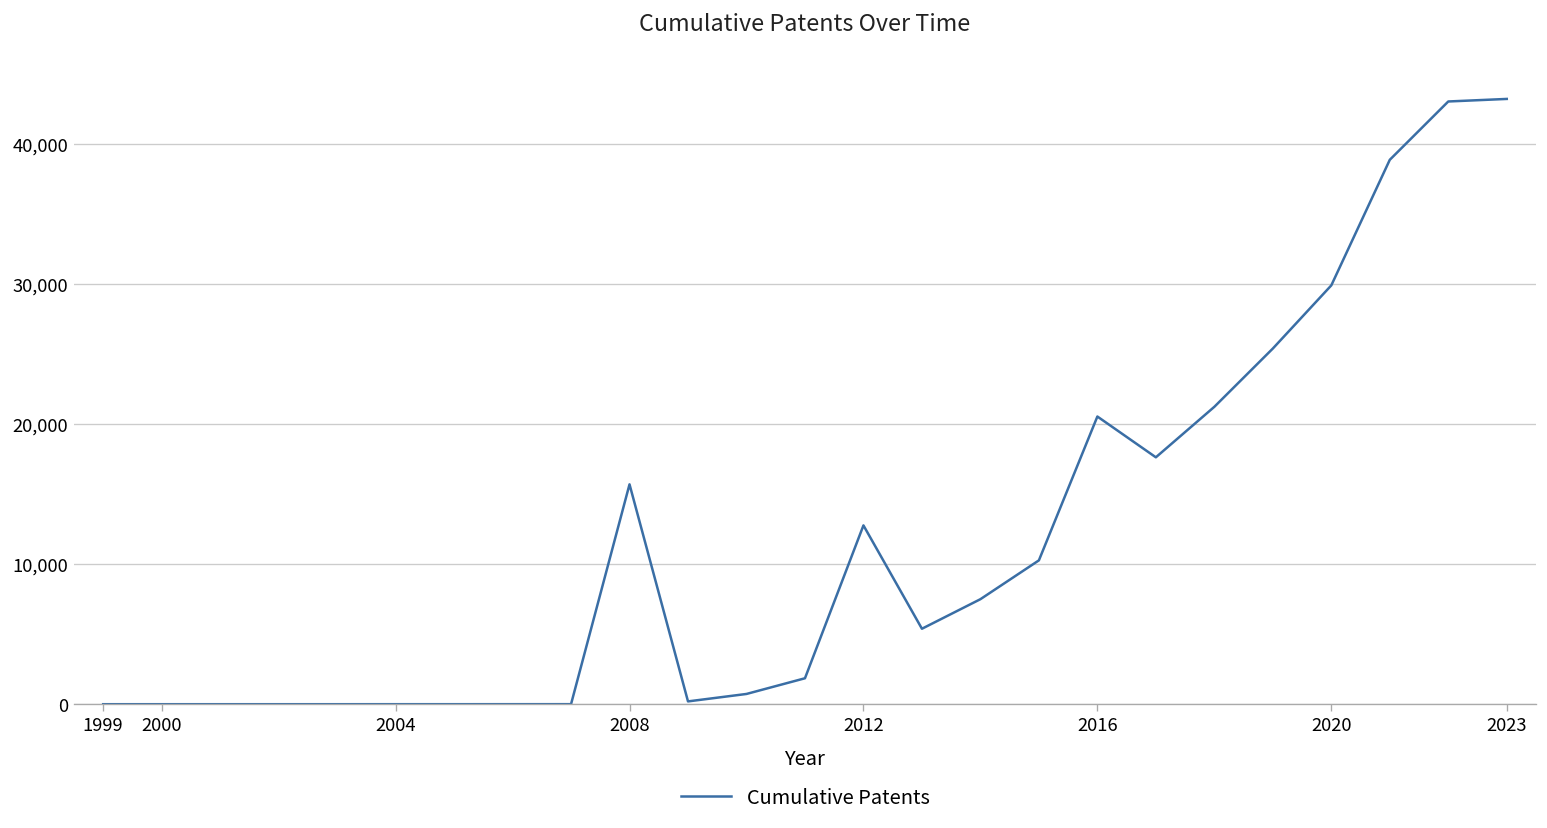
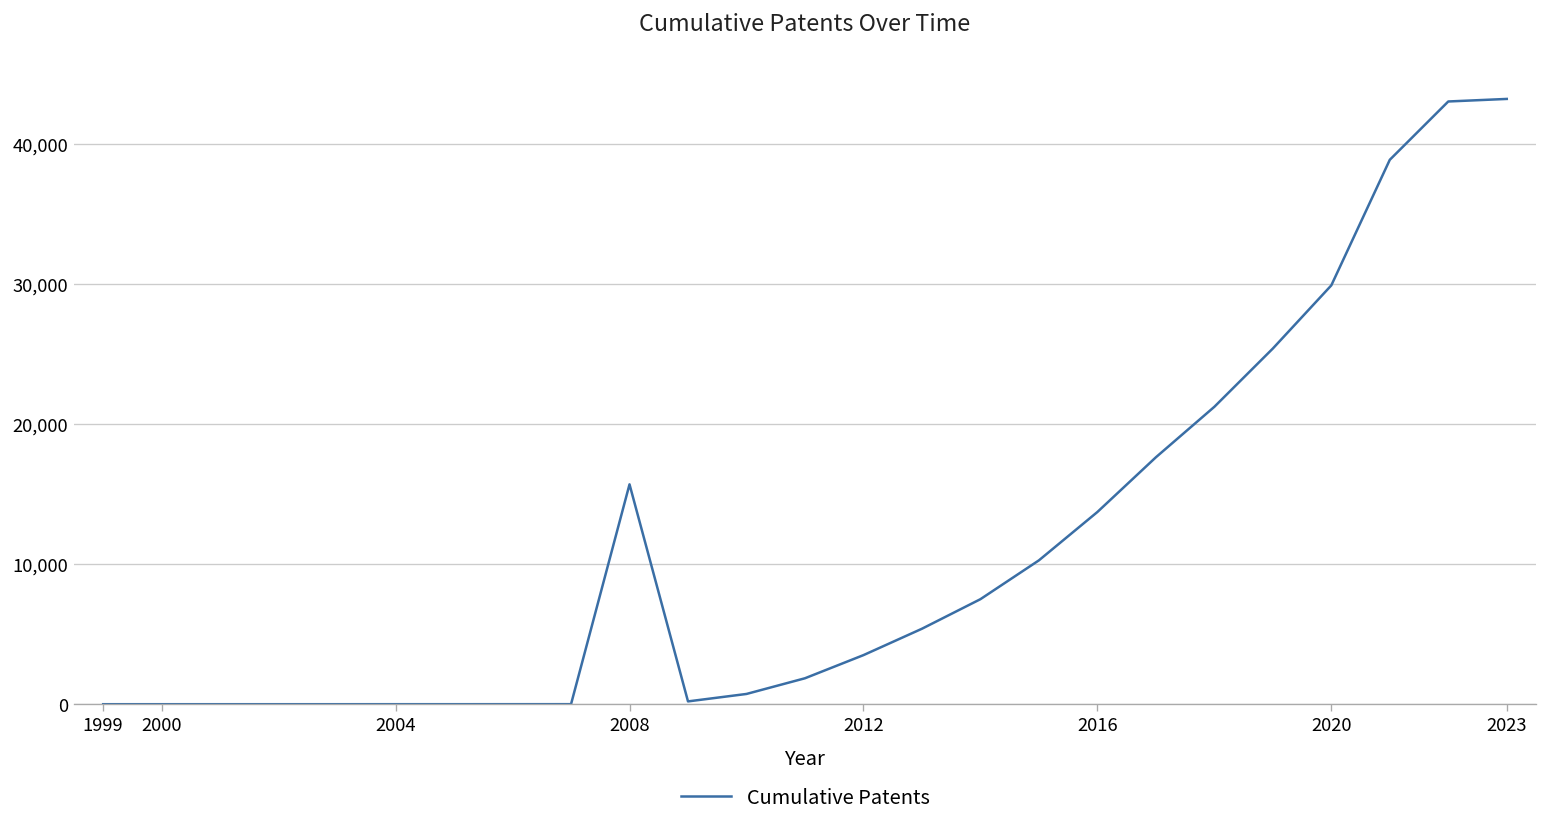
  {
    "1999": "0",
    "2000": "0",
    "2004": "0",
    "2008": "15,700",
-   "2012": "12,800",
-   "2016": "20,600",
+   "2012": "3,500",
+   "2016": "13,700",
    "2020": "29,900",
    "2023": "43,200"
  }
